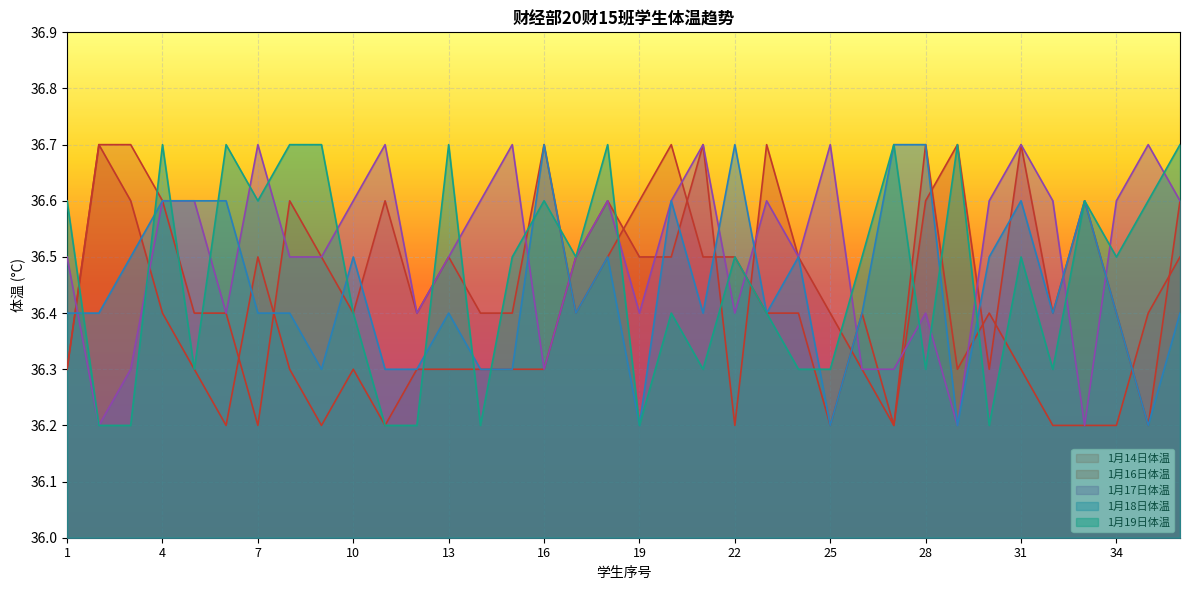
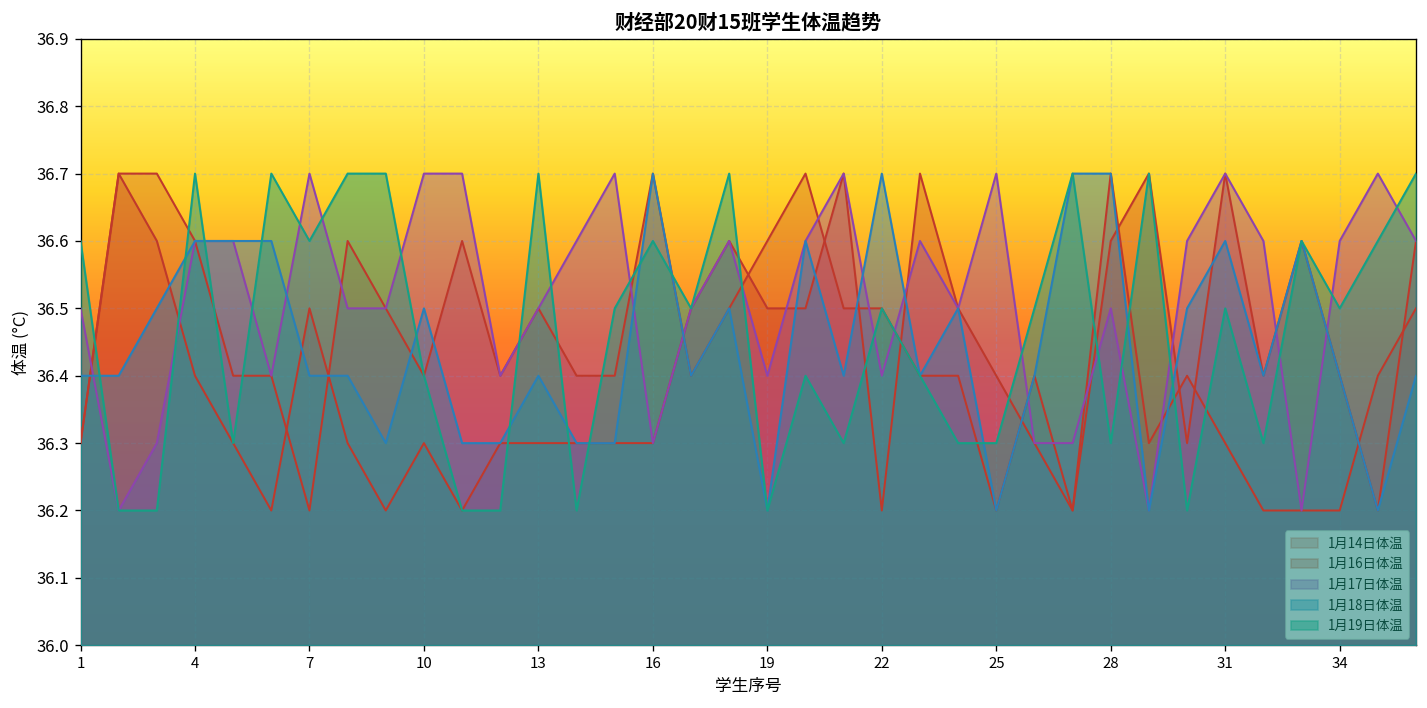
  {
    "1月17日体温": {
      "1": 36.5,
      "7": 36.7,
-     "10": 36.6,
+     "10": 36.7,
      "19": 36.4,
      "22": 36.4,
      "25": 36.7,
-     "28": 36.4,
+     "28": 36.5,
      "34": 36.6
    }
  }
